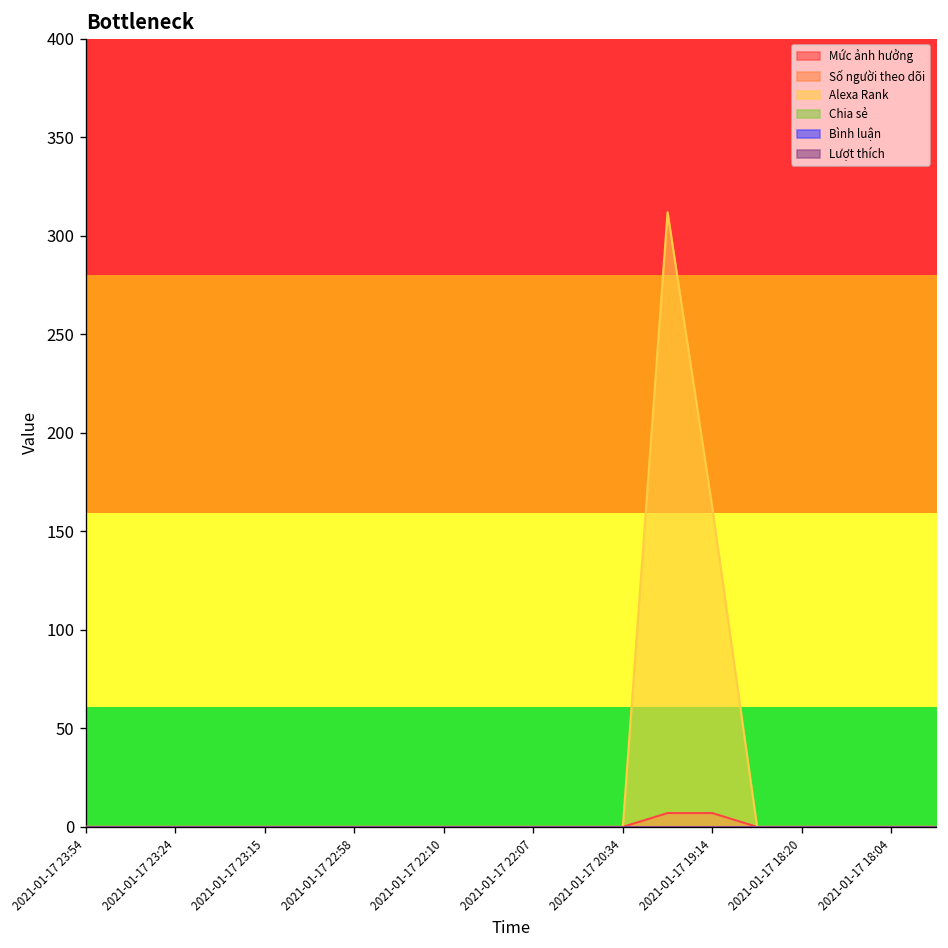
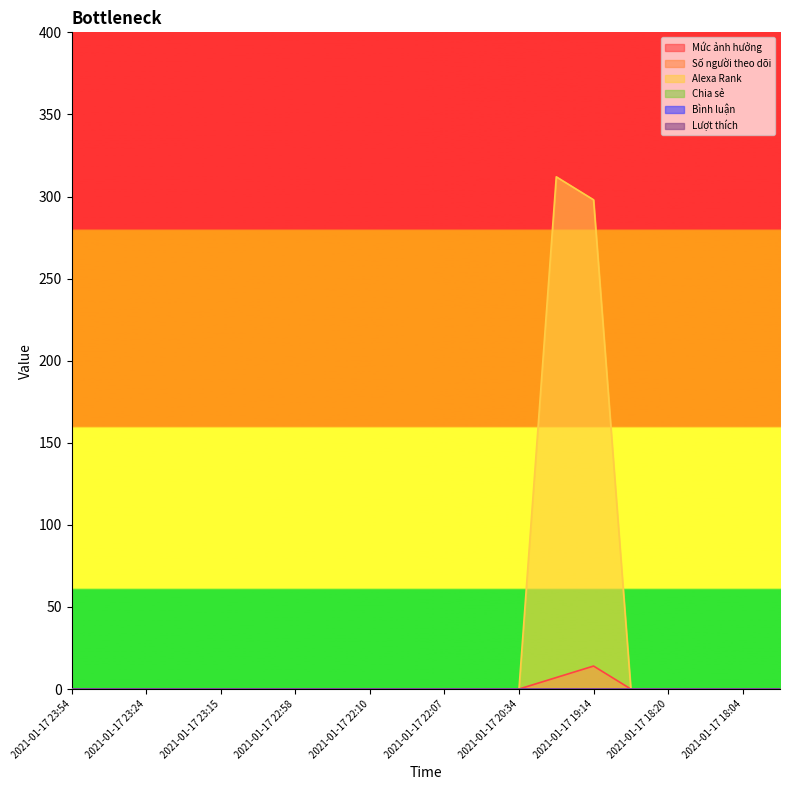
  {
    "Mức ảnh hưởng": {
-     "2021-01-17 19:14": 7
+     "2021-01-17 19:14": 14
    },
    "Lượt thích": {
      "2021-01-17 19:14": 0
    },
    "Alexa Rank": {
-     "2021-01-17 19:14": 162
+     "2021-01-17 19:14": 298
    }
  }
